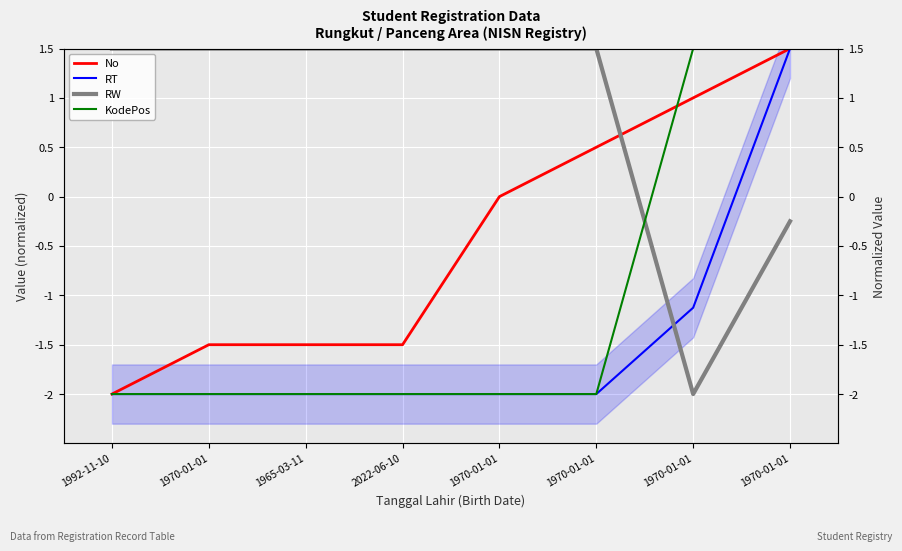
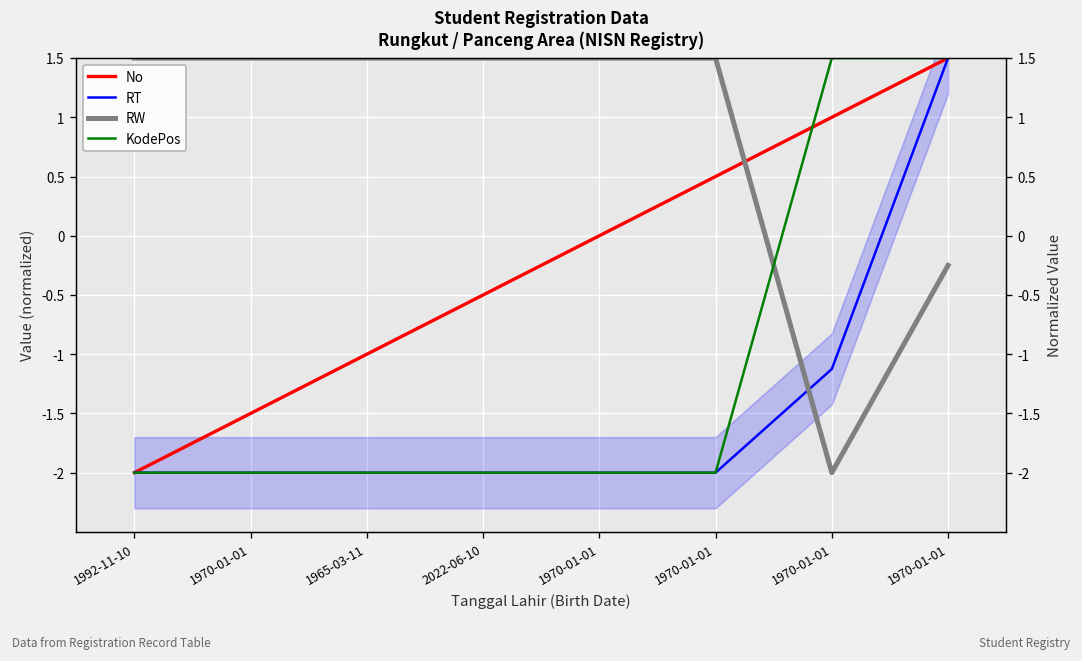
  {
    "No": {
-     "1965-03-11": -1.5,
-     "2022-06-10": -1.5
+     "1965-03-11": -1.0,
+     "2022-06-10": -0.5
    },
    "RW": {
      "1992-11-10": 1.5,
      "1965-03-11": 1.5,
      "2022-06-10": 1.5
    }
  }
